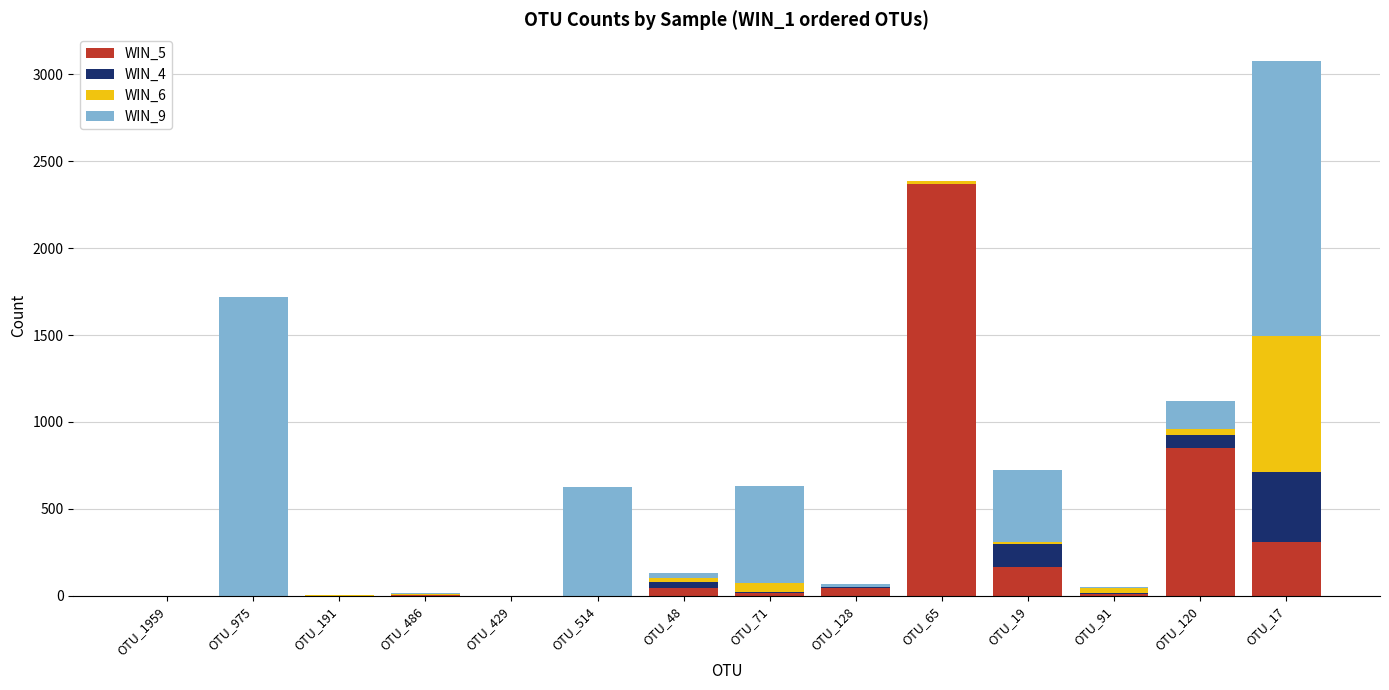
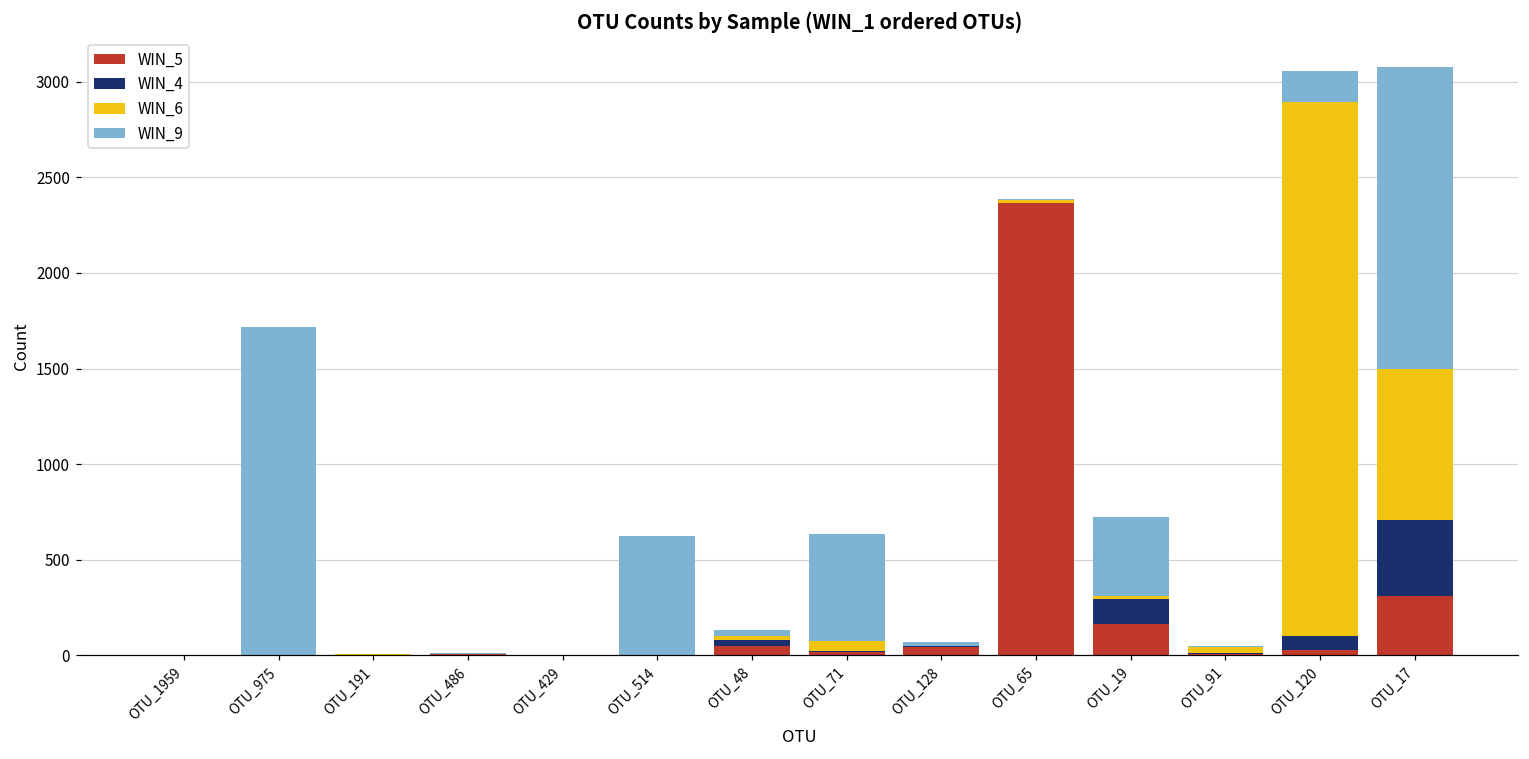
  {
    "WIN_5": {
      "OTU_1959": 0,
      "OTU_975": 0,
      "OTU_191": 0,
      "OTU_429": 0,
      "OTU_514": 0,
      "OTU_48": 50,
      "OTU_71": 20,
      "OTU_128": 40,
      "OTU_65": 2370,
      "OTU_19": 160,
-     "OTU_120": 850,
+     "OTU_120": 30,
      "OTU_17": 310
    },
    "WIN_4": {
      "OTU_1959": 0,
      "OTU_975": 0,
      "OTU_191": 0,
      "OTU_486": 0,
      "OTU_429": 0,
      "OTU_514": 0,
      "OTU_48": 40,
      "OTU_19": 130,
      "OTU_120": 70,
      "OTU_17": 400
    },
    "WIN_6": {
      "OTU_1959": 0,
      "OTU_975": 0,
      "OTU_429": 0,
      "OTU_514": 0,
      "OTU_48": 20,
      "OTU_71": 50,
      "OTU_65": 20,
      "OTU_91": 30,
-     "OTU_120": 40,
+     "OTU_120": 2790,
      "OTU_17": 790
    },
    "WIN_9": {
      "OTU_1959": 0,
      "OTU_975": 1720,
      "OTU_429": 0,
      "OTU_514": 620,
      "OTU_48": 30,
      "OTU_71": 560,
      "OTU_128": 20,
      "OTU_19": 420,
      "OTU_120": 160,
      "OTU_17": 1580
    }
  }
